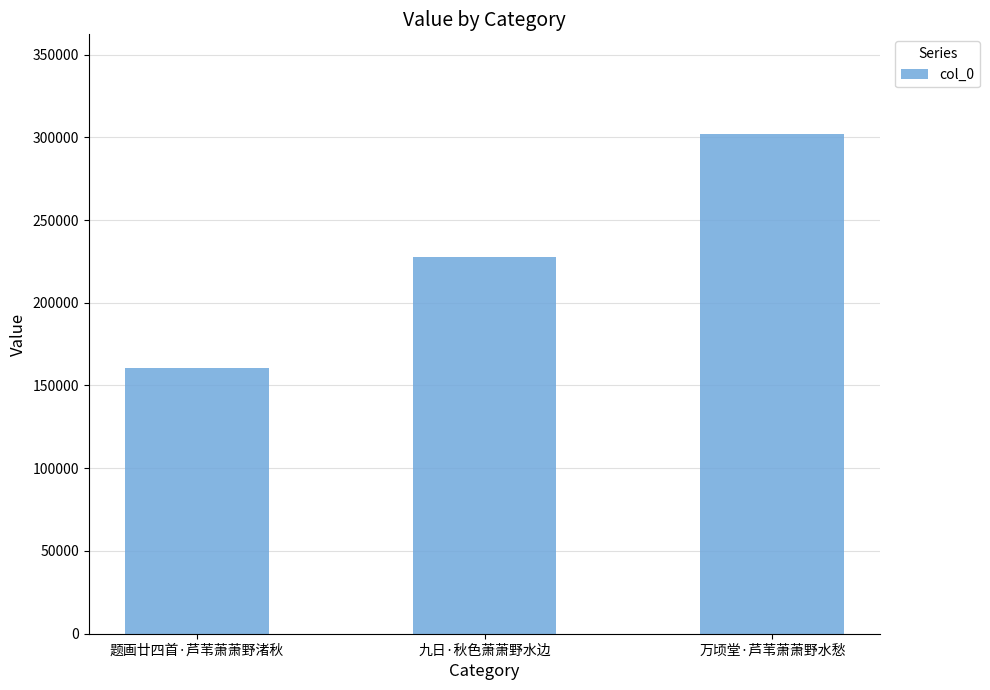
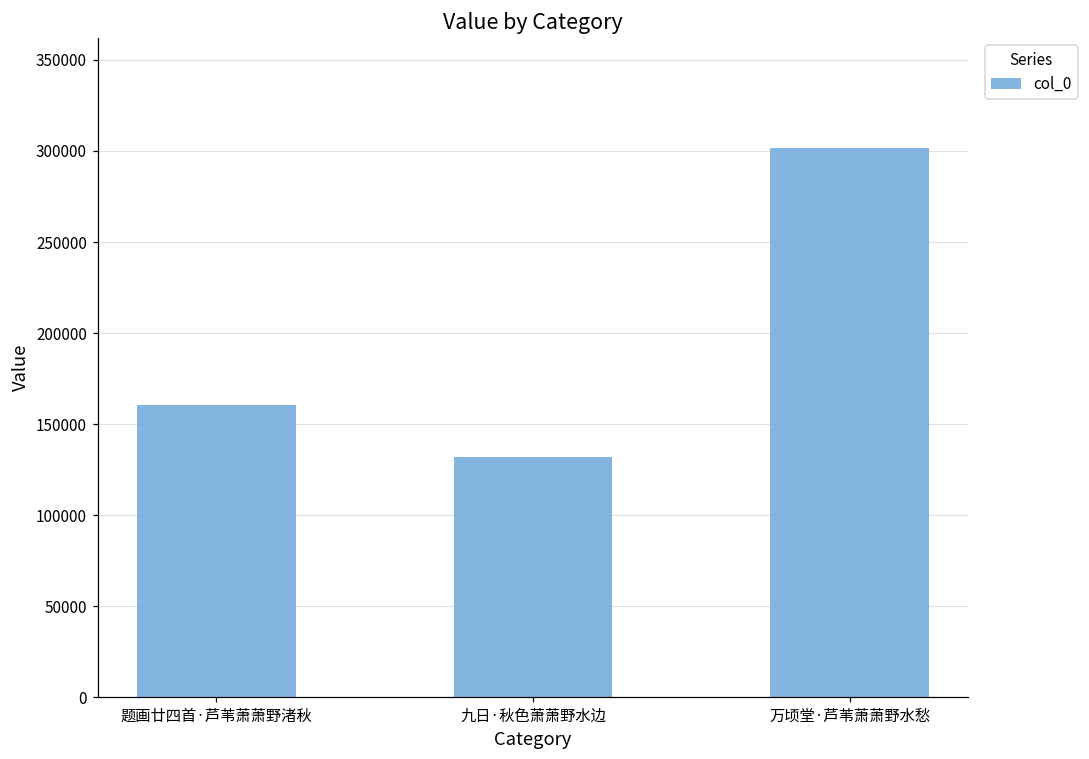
  {
    "题画廿四首·芦苇萧萧野渚秋": 161000,
-   "九日·秋色萧萧野水边": 228000,
+   "九日·秋色萧萧野水边": 132000,
    "万顷堂·芦苇萧萧野水愁": 302000
  }
